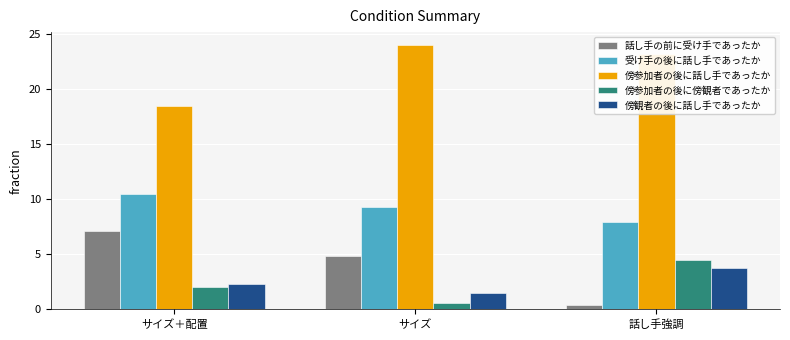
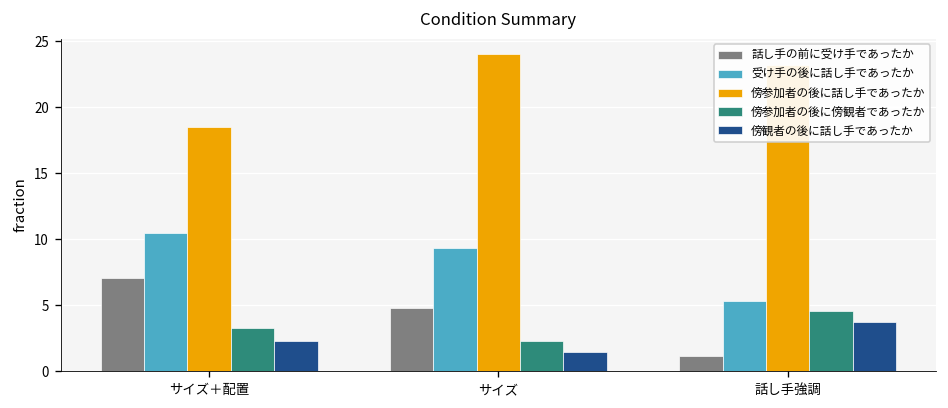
  {
    "話し手の前に受け手であったか": {
      "サイズ＋配置": 7.1,
      "サイズ": 4.8,
-     "話し手強調": 0.4
+     "話し手強調": 1.2
    },
    "受け手の後に話し手であったか": {
      "サイズ＋配置": 10.5,
      "サイズ": 9.3,
-     "話し手強調": 7.9
+     "話し手強調": 5.3
    },
    "傍参加者の後に話し手であったか": {
      "サイズ＋配置": 18.5,
      "サイズ": 24.0
    },
    "傍参加者の後に傍観者であったか": {
-     "サイズ＋配置": 2.0,
-     "サイズ": 0.6,
+     "サイズ＋配置": 3.3,
+     "サイズ": 2.3,
      "話し手強調": 4.5
    },
    "傍観者の後に話し手であったか": {
      "サイズ＋配置": 2.3,
      "サイズ": 1.5,
      "話し手強調": 3.7
    }
  }
